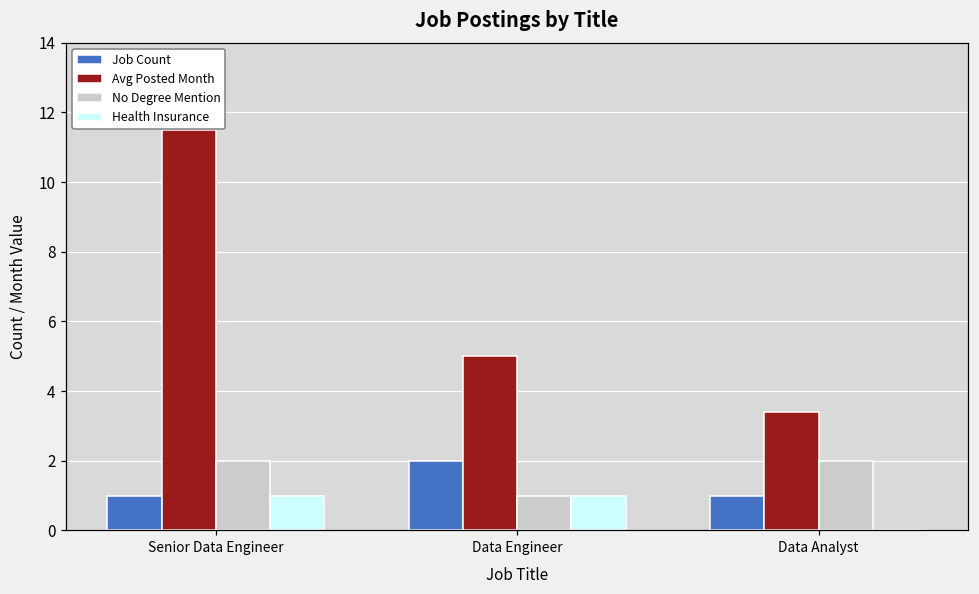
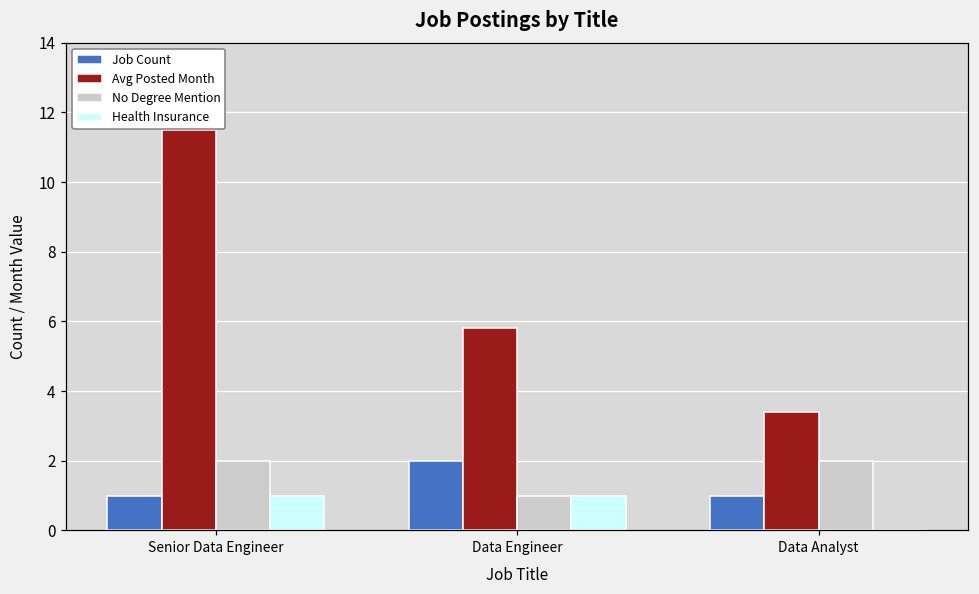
  {
    "Job Count": {
      "Senior Data Engineer": 1.0,
      "Data Engineer": 2.0,
      "Data Analyst": 1.0
    },
    "Avg Posted Month": {
      "Senior Data Engineer": 11.5,
-     "Data Engineer": 5.0,
+     "Data Engineer": 5.8,
      "Data Analyst": 3.4
    },
    "No Degree Mention": {
      "Senior Data Engineer": 2.0,
      "Data Engineer": 1.0,
      "Data Analyst": 2.0
    },
    "Health Insurance": {
      "Senior Data Engineer": 1.0,
      "Data Engineer": 1.0,
      "Data Analyst": 0.0
    }
  }
